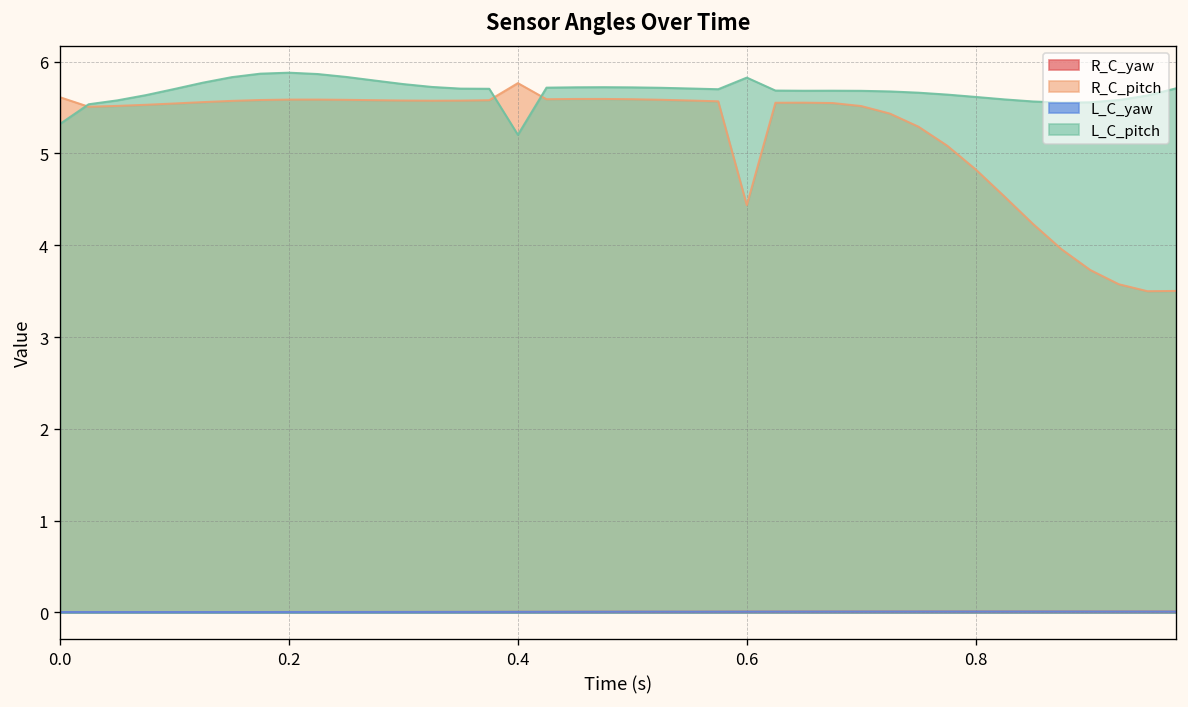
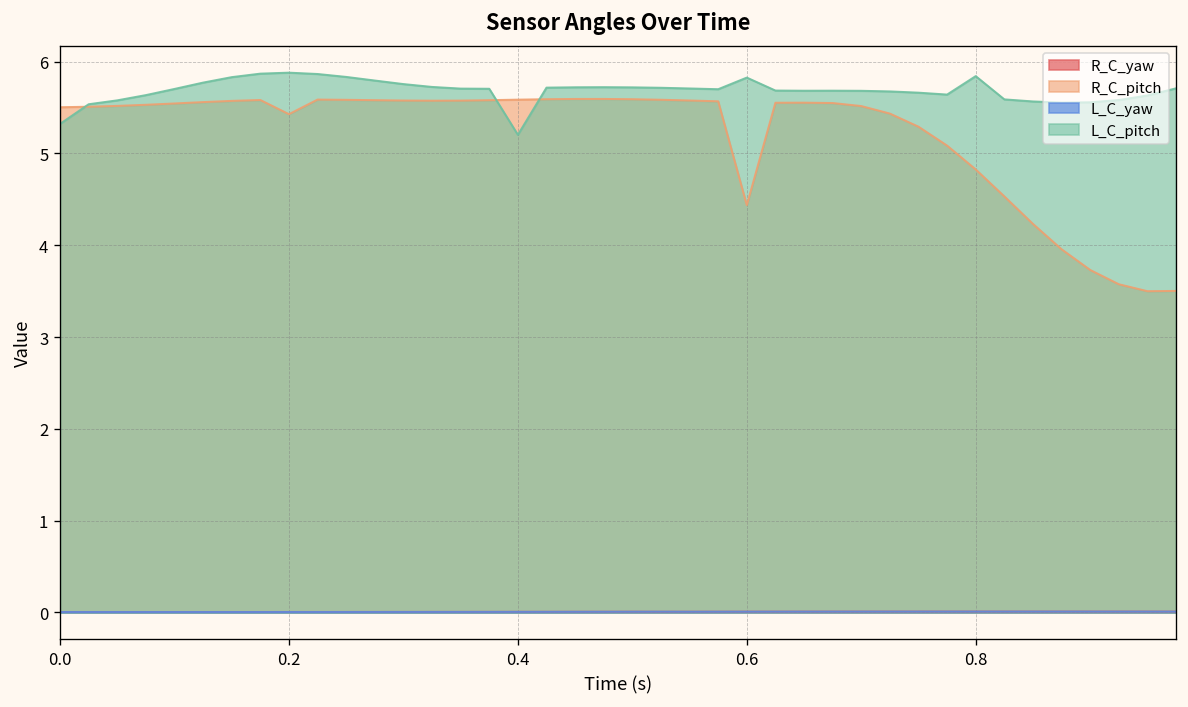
  {
    "R_C_pitch": {
-     "0.0": 5.6,
-     "0.2": 5.6,
-     "0.4": 5.8,
+     "0.0": 5.5,
+     "0.2": 5.4,
+     "0.4": 5.6,
      "0.6": 4.4,
      "0.8": 4.8
    },
    "L_C_pitch": {
      "0.0": 5.3,
      "0.2": 5.9,
      "0.4": 5.2,
      "0.6": 5.8,
-     "0.8": 5.6
+     "0.8": 5.8
    }
  }
